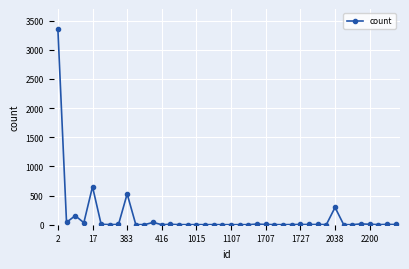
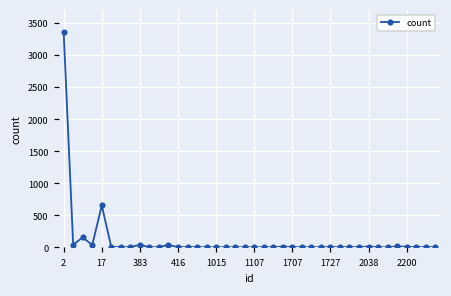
  {
-   "383": 500,
+   "383": 0,
    "416": 0,
    "1015": 0,
    "1107": 0,
    "1707": 0,
    "1727": 0,
-   "2038": 300,
+   "2038": 0,
    "2200": 0
  }
